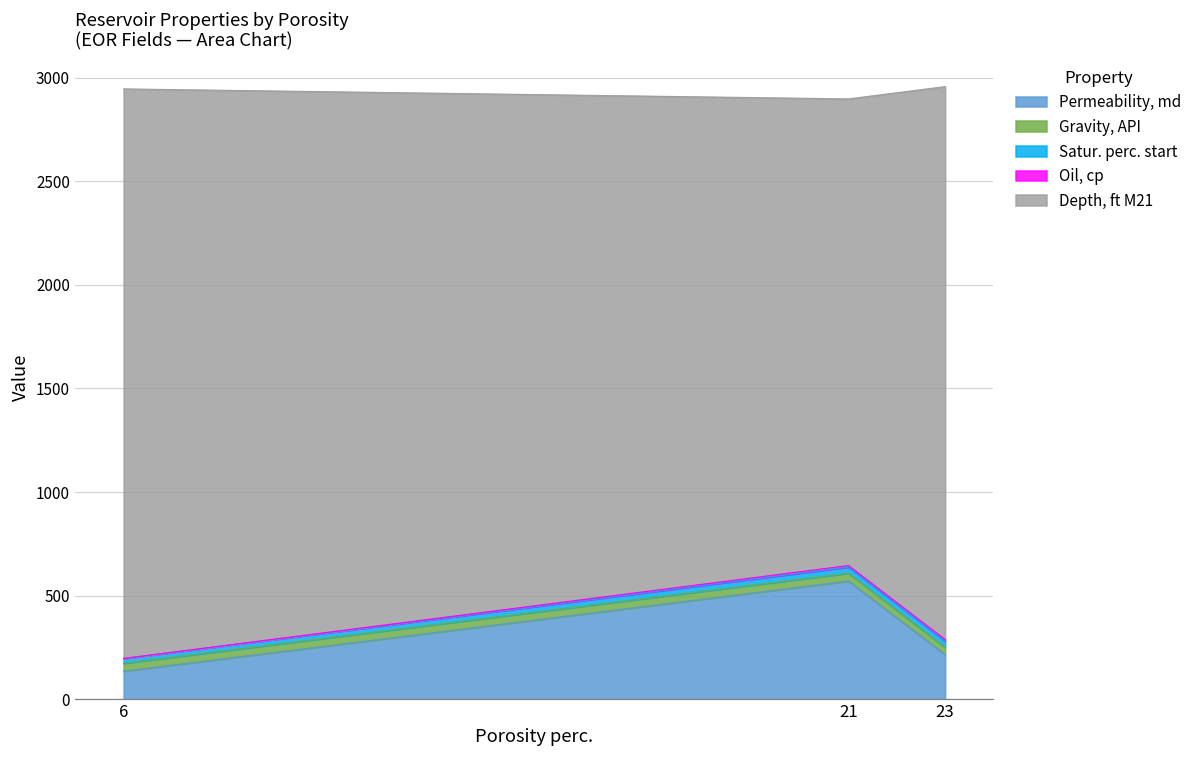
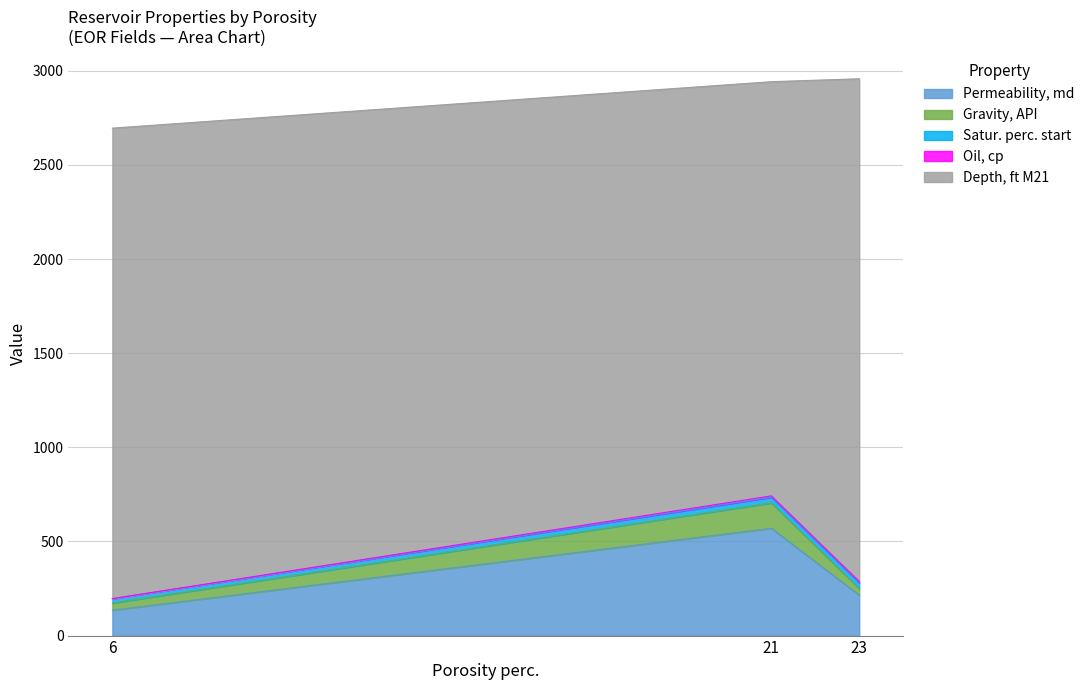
  {
    "Permeability, md": {
      "6": 140,
      "21": 570,
      "23": 220
    },
    "Gravity, API": {
      "6": 40,
-     "21": 40,
+     "21": 140,
      "23": 40
    },
    "Depth, ft M21": {
-     "6": 2750,
-     "21": 2250,
+     "6": 2500,
+     "21": 2200,
      "23": 2670
    }
  }
